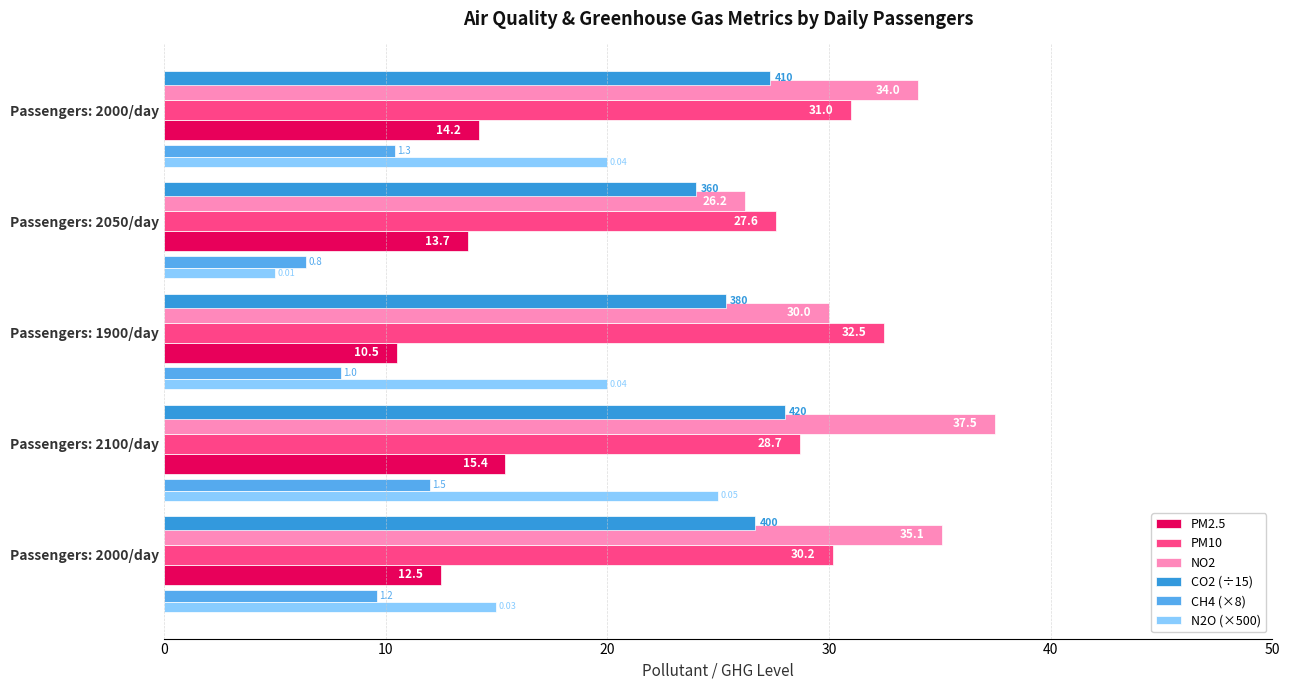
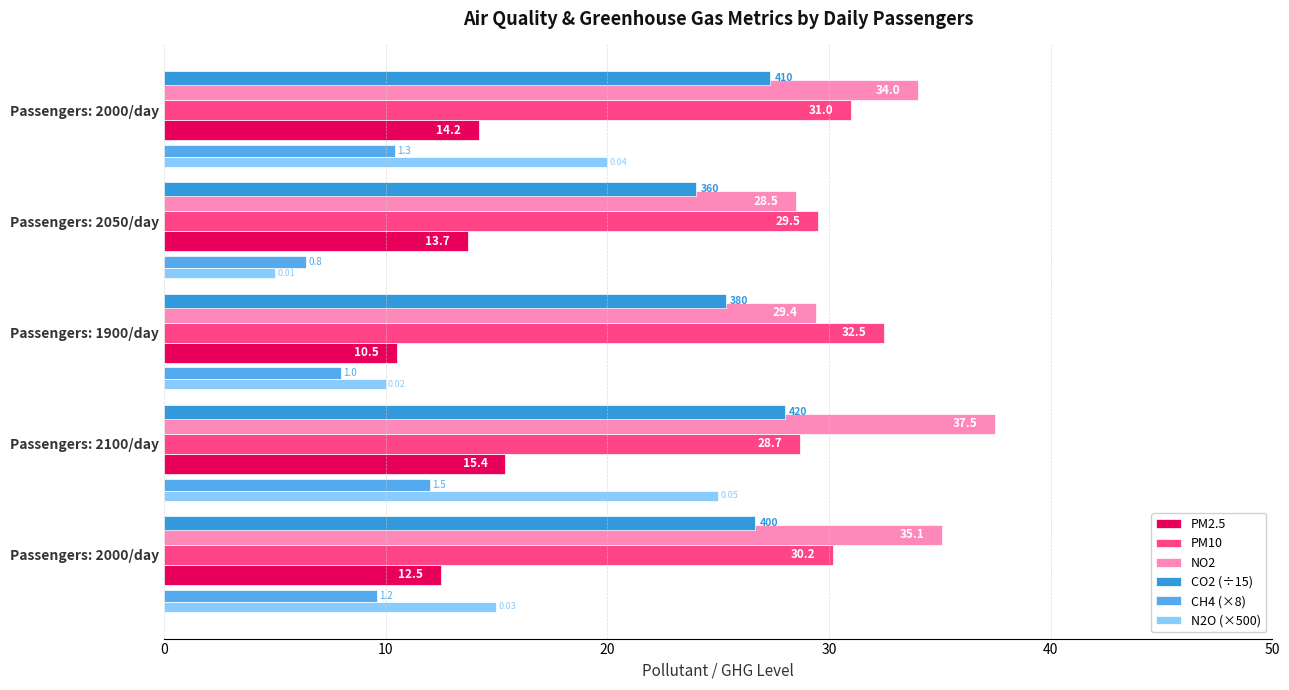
  {
    "PM2.5": {
      "Passengers: 2050/day": 13.7,
      "Passengers: 1900/day": 10.5,
      "Passengers: 2100/day": 15.4
    },
    "PM10": {
-     "Passengers: 2050/day": 27.6,
+     "Passengers: 2050/day": 29.5,
      "Passengers: 1900/day": 32.5,
      "Passengers: 2100/day": 28.7
    },
    "NO2": {
-     "Passengers: 2050/day": 26.2,
-     "Passengers: 1900/day": 30.0,
+     "Passengers: 2050/day": 28.5,
+     "Passengers: 1900/day": 29.4,
      "Passengers: 2100/day": 37.5
    },
    "N2O (×500)": {
-     "Passengers: 1900/day": 0.04
+     "Passengers: 1900/day": 0.02
    }
  }
